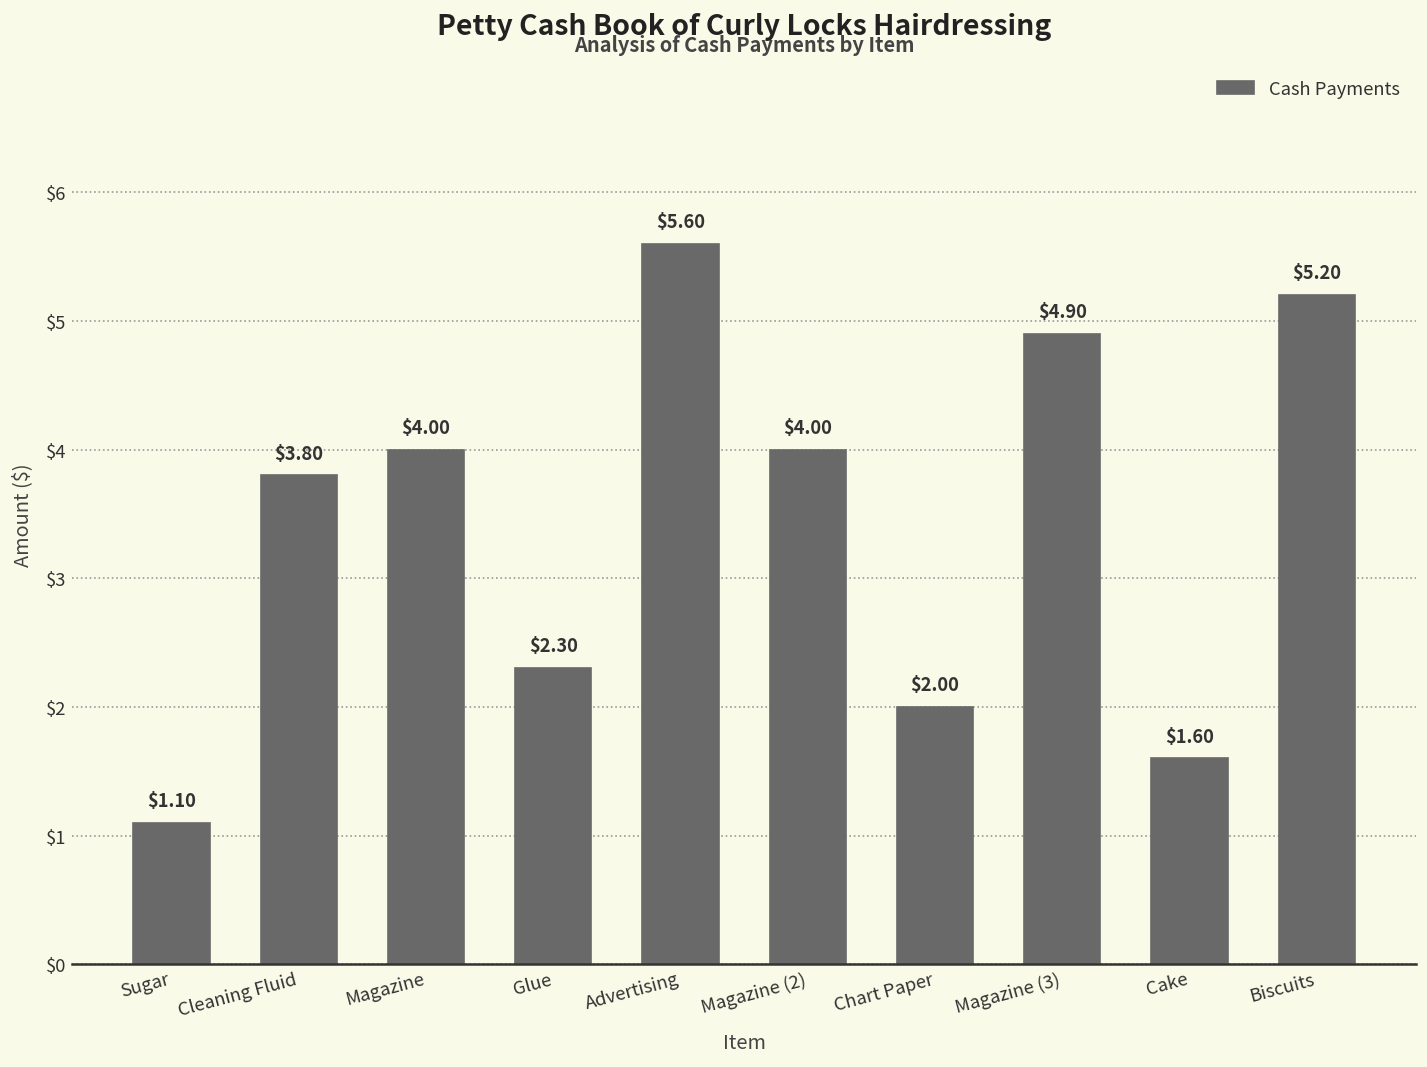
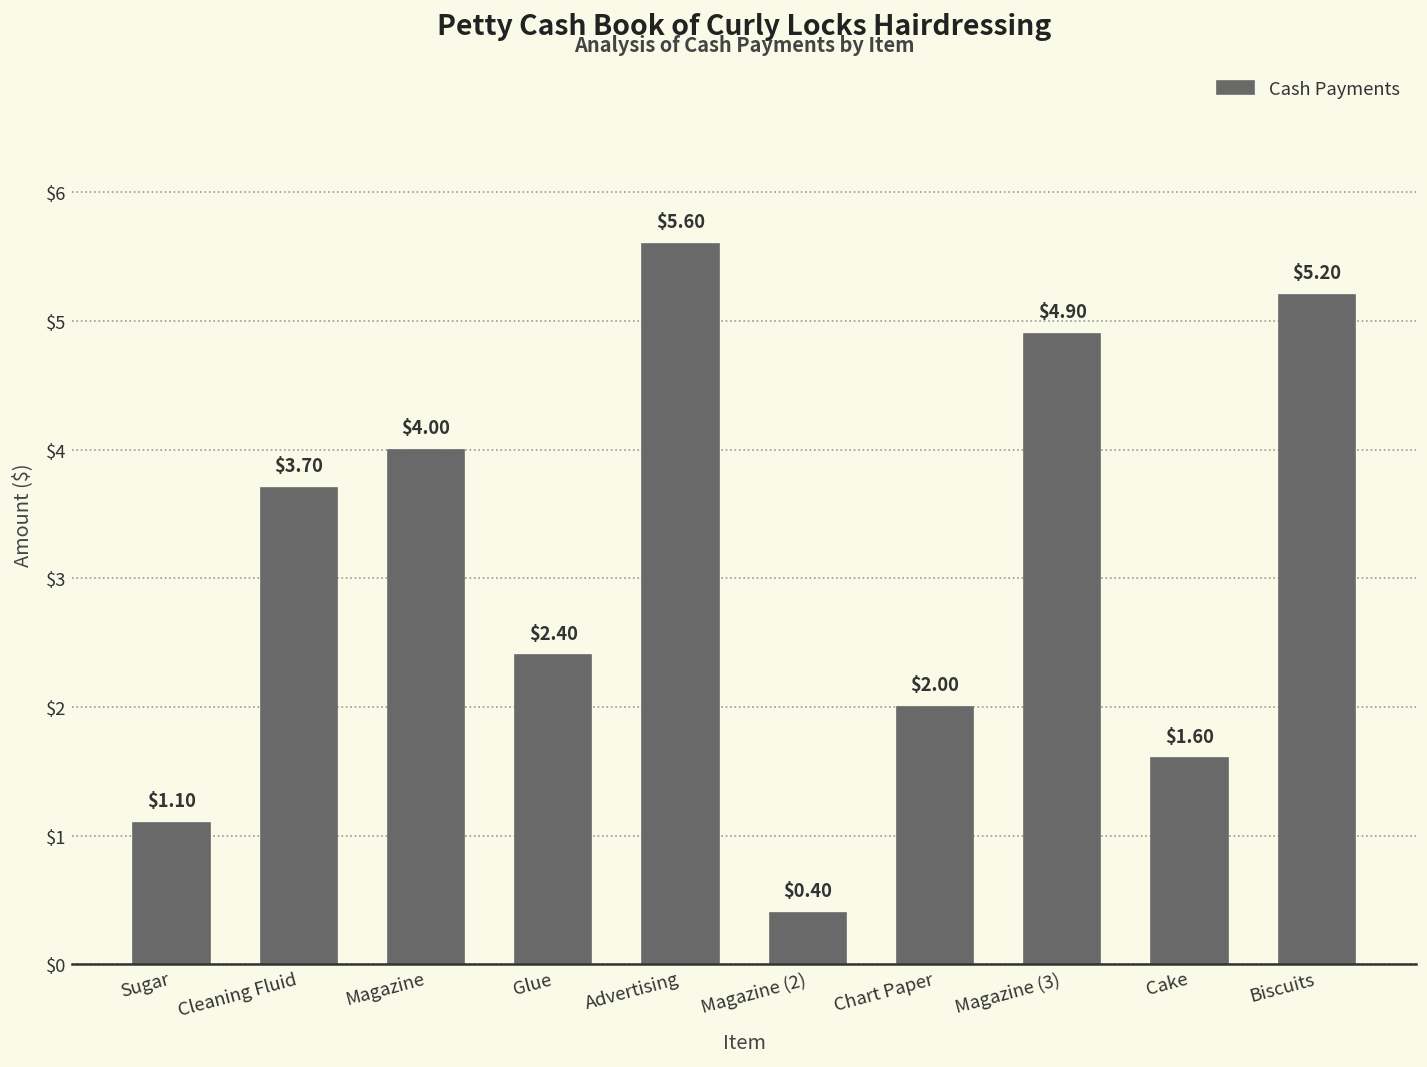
  {
    "Sugar": "$1.10",
-   "Cleaning Fluid": "$3.80",
+   "Cleaning Fluid": "$3.70",
    "Magazine": "$4.00",
-   "Glue": "$2.30",
+   "Glue": "$2.40",
    "Advertising": "$5.60",
-   "Magazine (2)": "$4.00",
+   "Magazine (2)": "$0.40",
    "Chart Paper": "$2.00",
    "Magazine (3)": "$4.90",
    "Cake": "$1.60",
    "Biscuits": "$5.20"
  }
